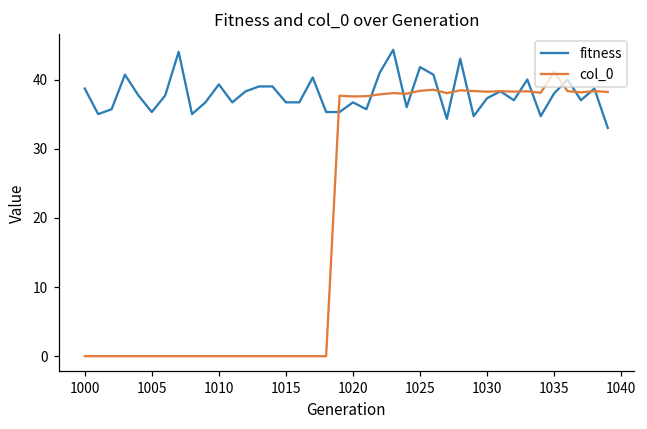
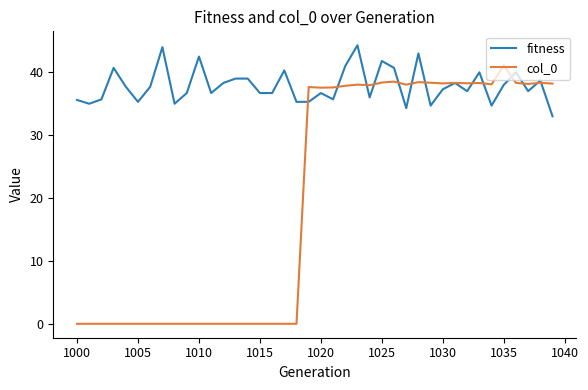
  {
    "fitness": {
-     "1000": 39,
+     "1000": 36,
      "1005": 35,
-     "1010": 39,
+     "1010": 43,
      "1015": 37,
      "1020": 37,
      "1025": 42,
      "1030": 37,
      "1035": 38
    },
    "col_0": {
      "1000": 0,
      "1005": 0,
      "1010": 0,
      "1015": 0,
      "1020": 38,
      "1025": 38,
      "1030": 38
    }
  }
